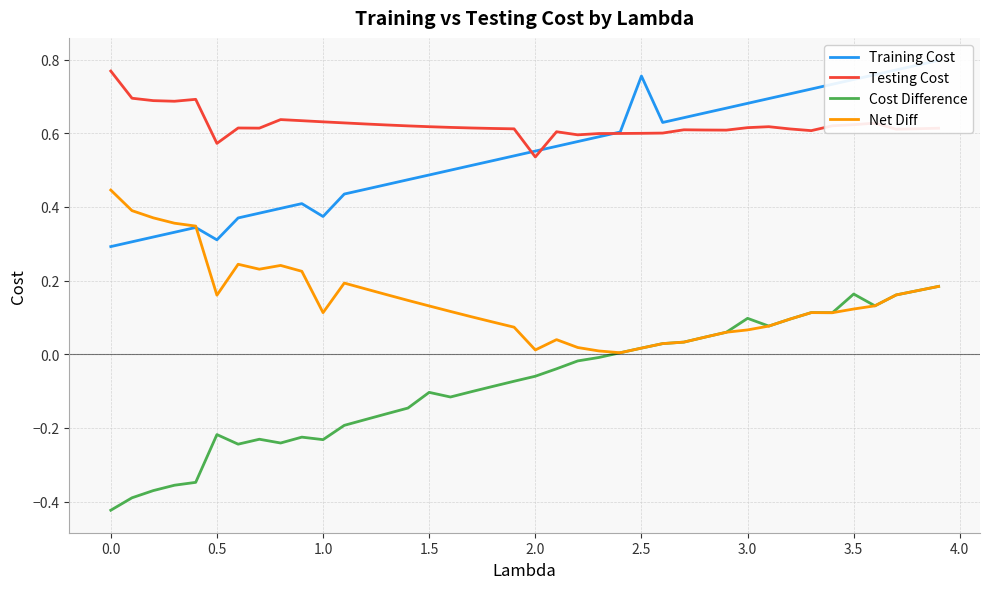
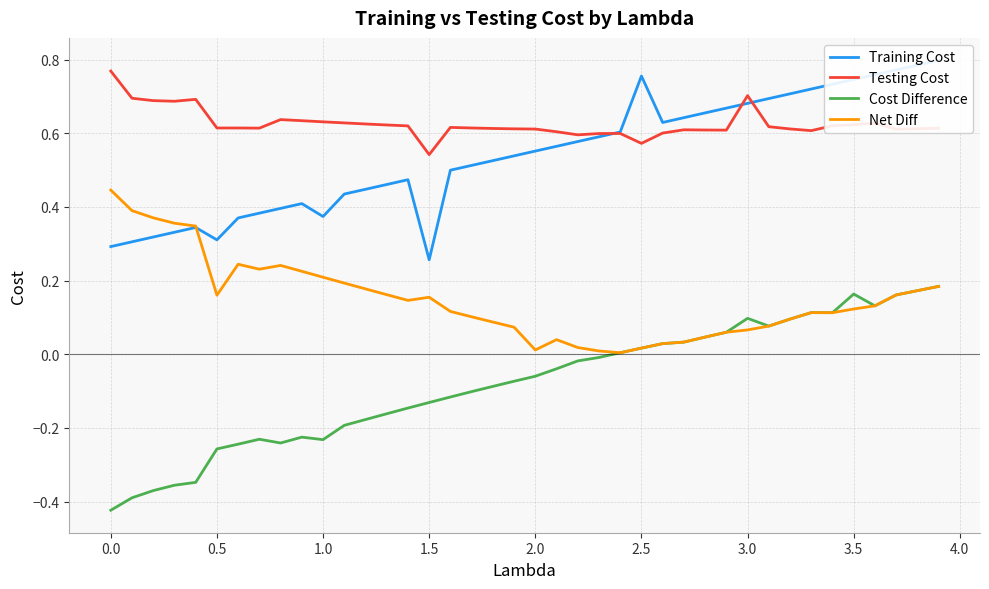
  {
    "Training Cost": {
      "0.0": 0.29,
      "0.5": 0.31,
      "1.0": 0.37,
-     "1.5": 0.49,
+     "1.5": 0.26,
      "2.0": 0.55,
      "2.5": 0.76,
      "3.0": 0.68
    },
    "Testing Cost": {
      "0.0": 0.77,
-     "0.5": 0.57,
+     "0.5": 0.61,
      "1.0": 0.63,
-     "1.5": 0.62,
-     "2.0": 0.54,
-     "2.5": 0.60,
-     "3.0": 0.62
+     "1.5": 0.54,
+     "2.0": 0.61,
+     "2.5": 0.57,
+     "3.0": 0.70
    },
    "Cost Difference": {
      "0.0": -0.42,
-     "0.5": -0.22,
+     "0.5": -0.26,
      "1.0": -0.23,
-     "1.5": -0.10,
+     "1.5": -0.13,
      "2.0": -0.06,
      "3.0": 0.10,
      "3.5": 0.16
    },
    "Net Diff": {
      "0.0": 0.45,
      "0.5": 0.16,
-     "1.0": 0.11,
-     "1.5": 0.13,
+     "1.0": 0.21,
+     "1.5": 0.15,
      "2.0": 0.01,
      "3.0": 0.07,
      "3.5": 0.12
    }
  }
